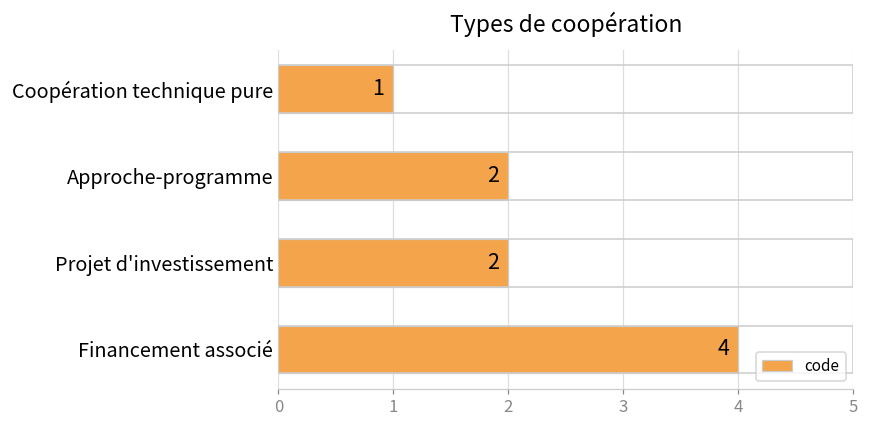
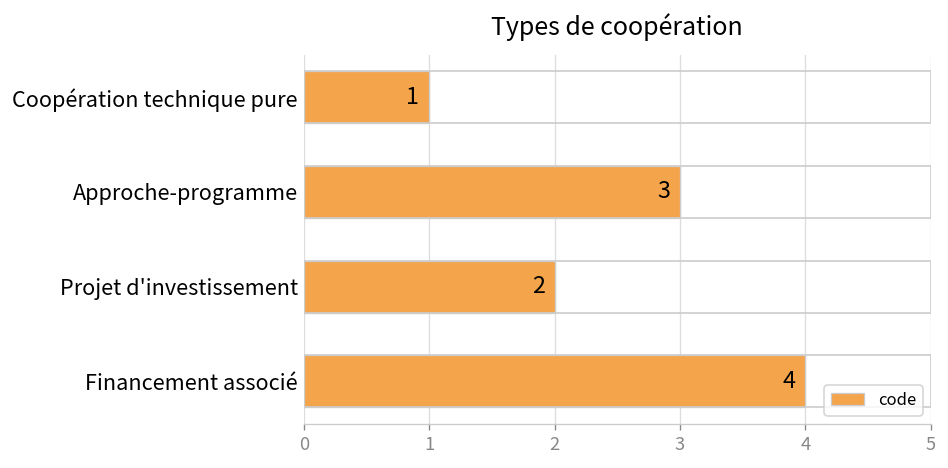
  {
    "Coopération technique pure": 1,
-   "Approche-programme": 2,
+   "Approche-programme": 3,
    "Projet d'investissement": 2,
    "Financement associé": 4
  }
